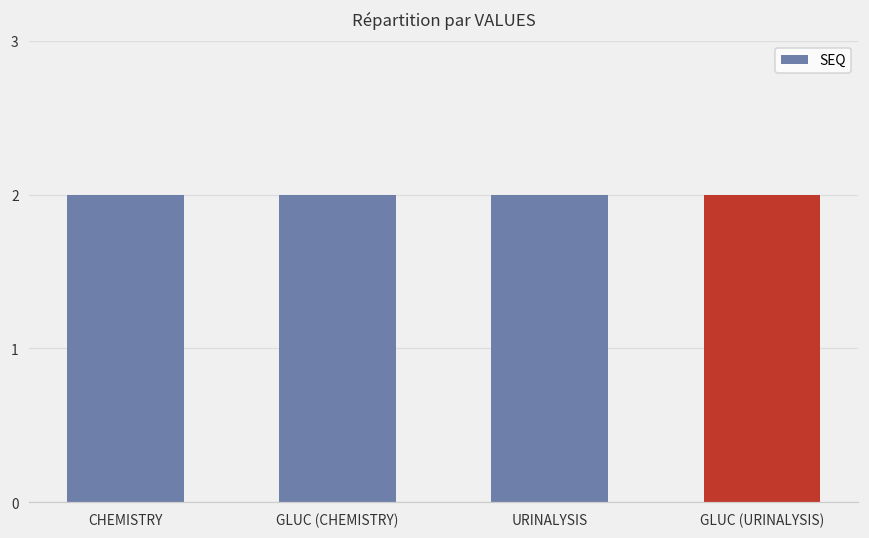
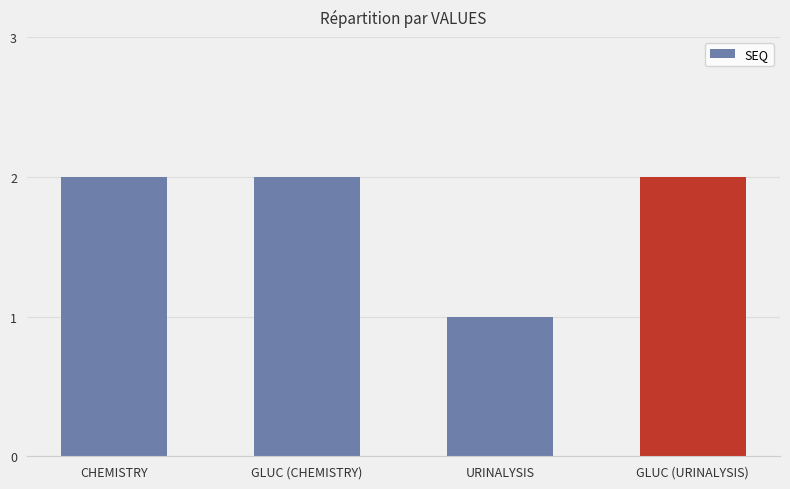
  {
    "CHEMISTRY": 2,
    "GLUC (CHEMISTRY)": 2,
-   "URINALYSIS": 2,
+   "URINALYSIS": 1,
    "GLUC (URINALYSIS)": 2
  }
